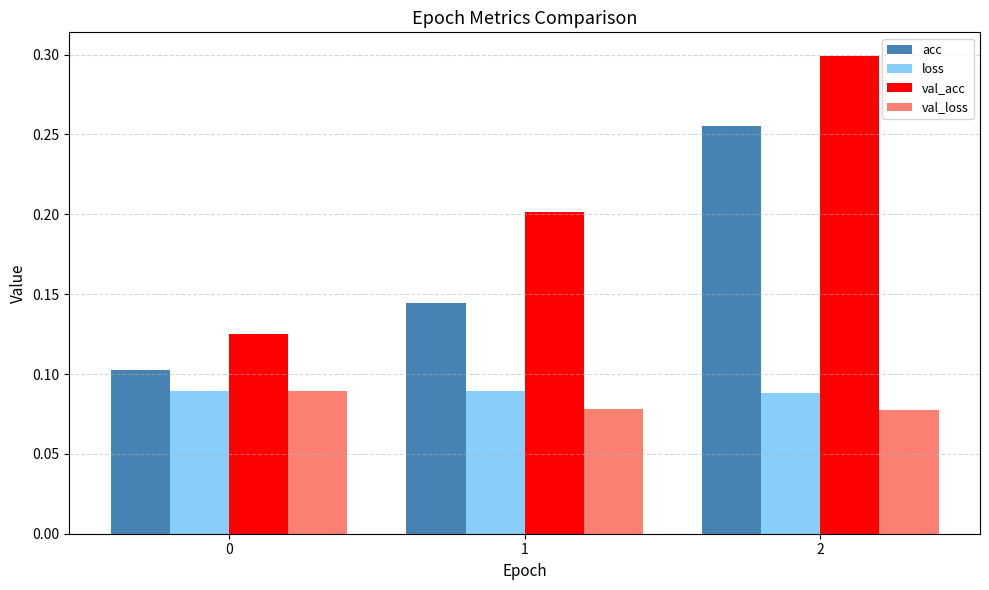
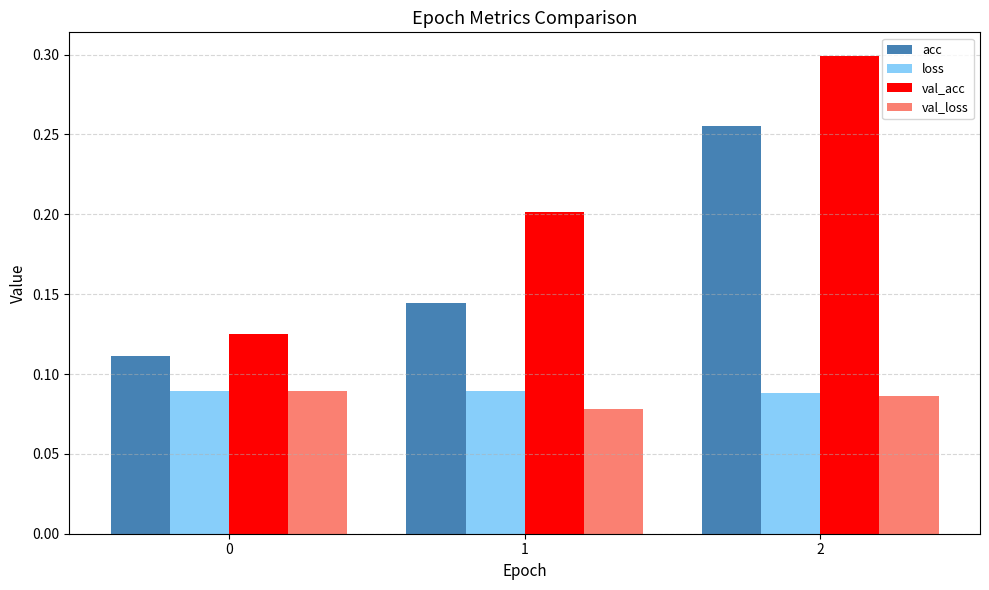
  {
    "acc": {
-     "0": 0.102,
+     "0": 0.111,
      "1": 0.144,
      "2": 0.255
    },
    "loss": {
      "0": 0.090,
      "1": 0.089,
      "2": 0.088
    },
    "val_acc": {
      "0": 0.125,
      "1": 0.202,
      "2": 0.299
    },
    "val_loss": {
      "0": 0.089,
      "1": 0.078,
-     "2": 0.077
+     "2": 0.086
    }
  }
